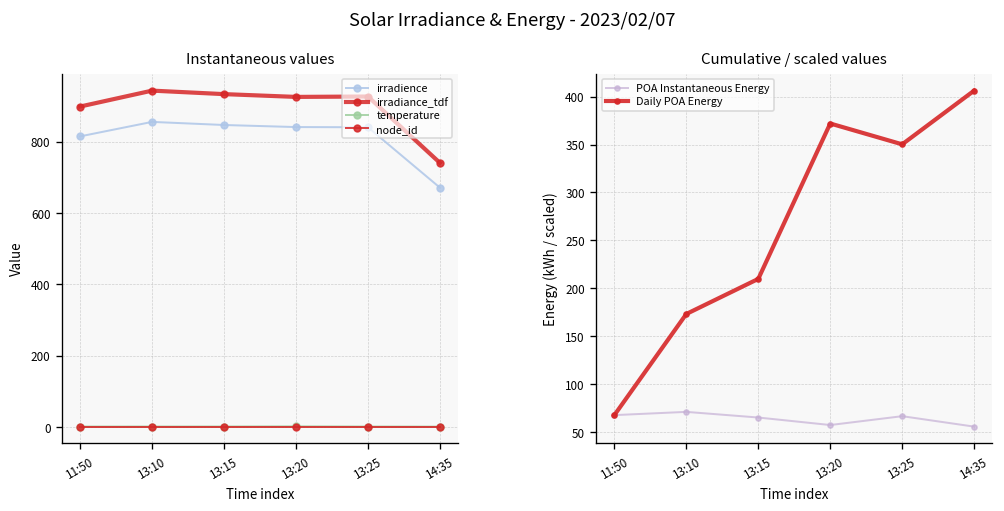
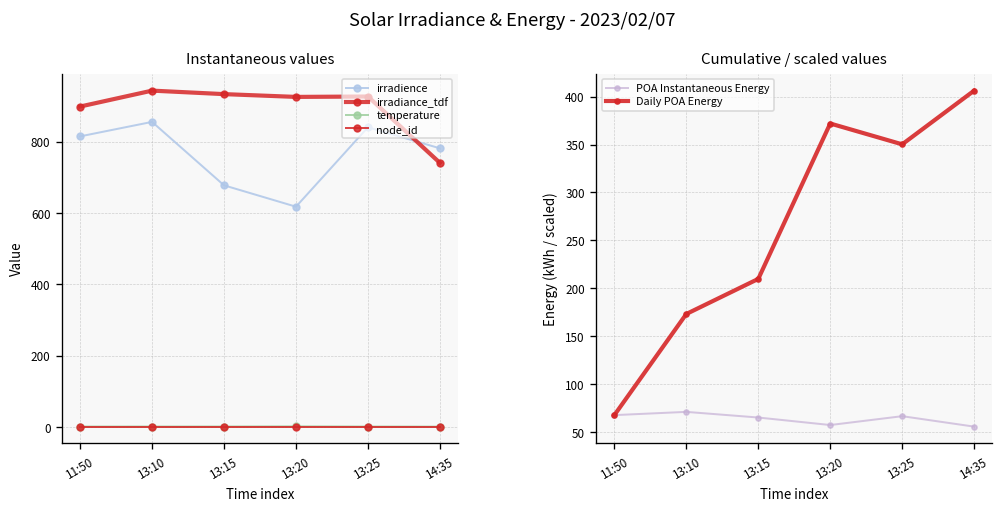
  {
    "Instantaneous values": {
      "irradience": {
        "11:50": 820,
        "13:10": 860,
-       "13:15": 850,
-       "13:20": 840,
-       "14:35": 670
+       "13:15": 680,
+       "13:20": 620,
+       "14:35": 780
      }
    },
    "Cumulative / scaled values": {
      "POA Instantaneous Energy": {
        "13:10": 70,
        "13:15": 70,
        "13:20": 60,
        "13:25": 70,
        "14:35": 60
      },
      "Daily POA Energy": {
        "13:10": 170,
        "13:15": 210,
        "13:20": 370,
        "13:25": 350,
        "14:35": 410
      }
    }
  }
